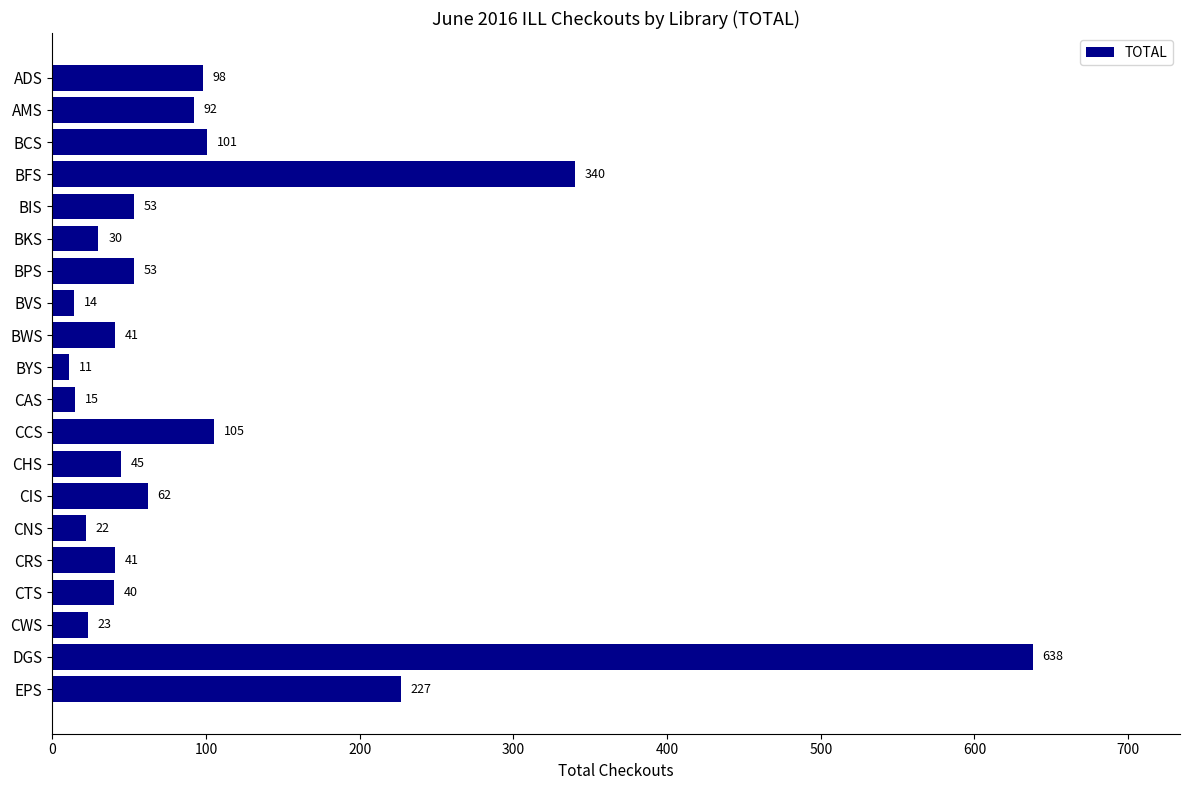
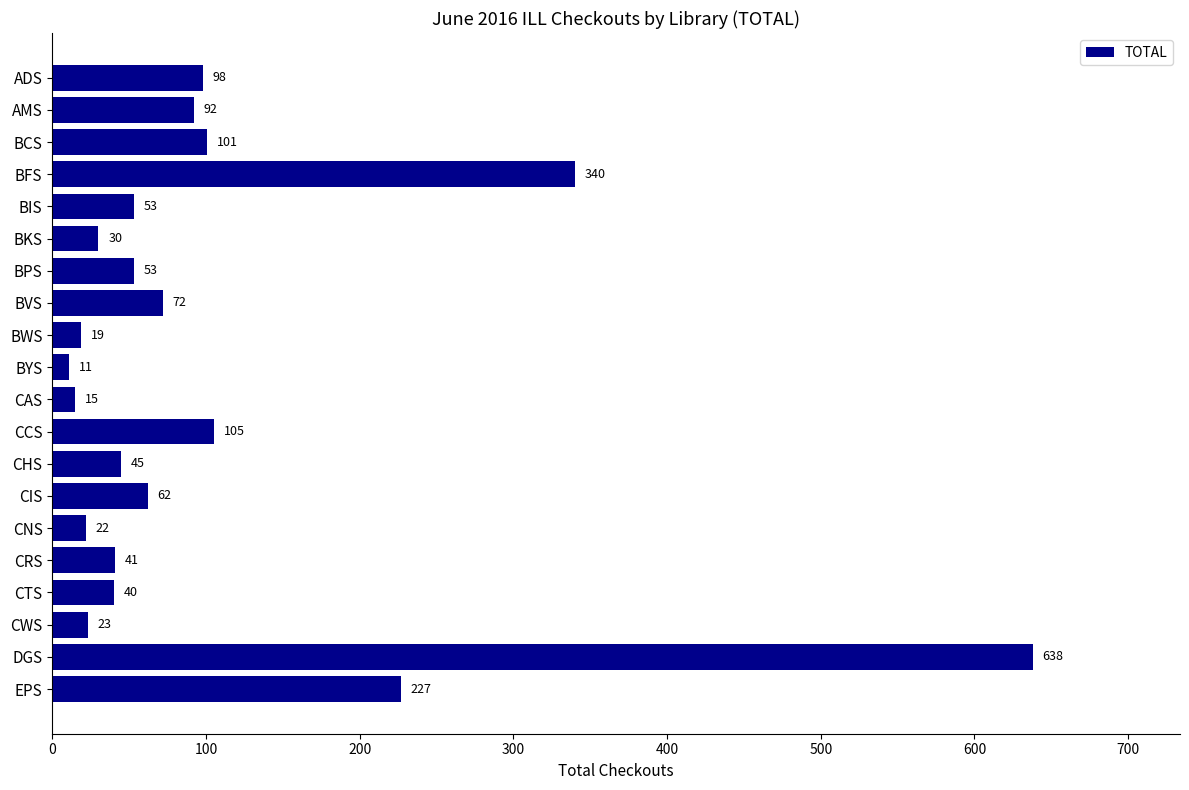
  {
    "ADS": 98,
    "AMS": 92,
    "BCS": 101,
    "BFS": 340,
    "BIS": 53,
    "BKS": 30,
    "BPS": 53,
-   "BVS": 14,
-   "BWS": 41,
+   "BVS": 72,
+   "BWS": 19,
    "BYS": 11,
    "CAS": 15,
    "CCS": 105,
    "CHS": 45,
    "CIS": 62,
    "CNS": 22,
    "CRS": 41,
    "CTS": 40,
    "CWS": 23,
    "DGS": 638,
    "EPS": 227
  }
